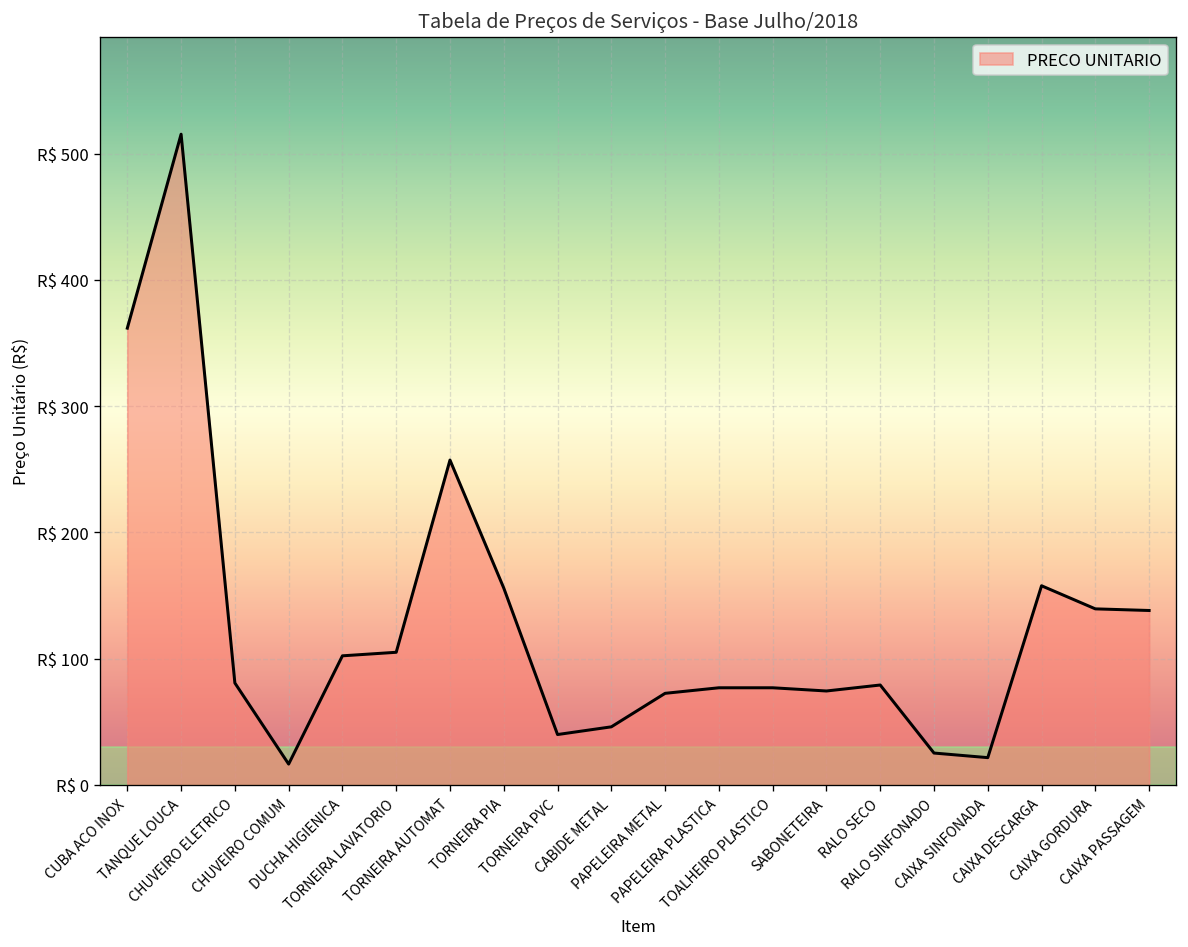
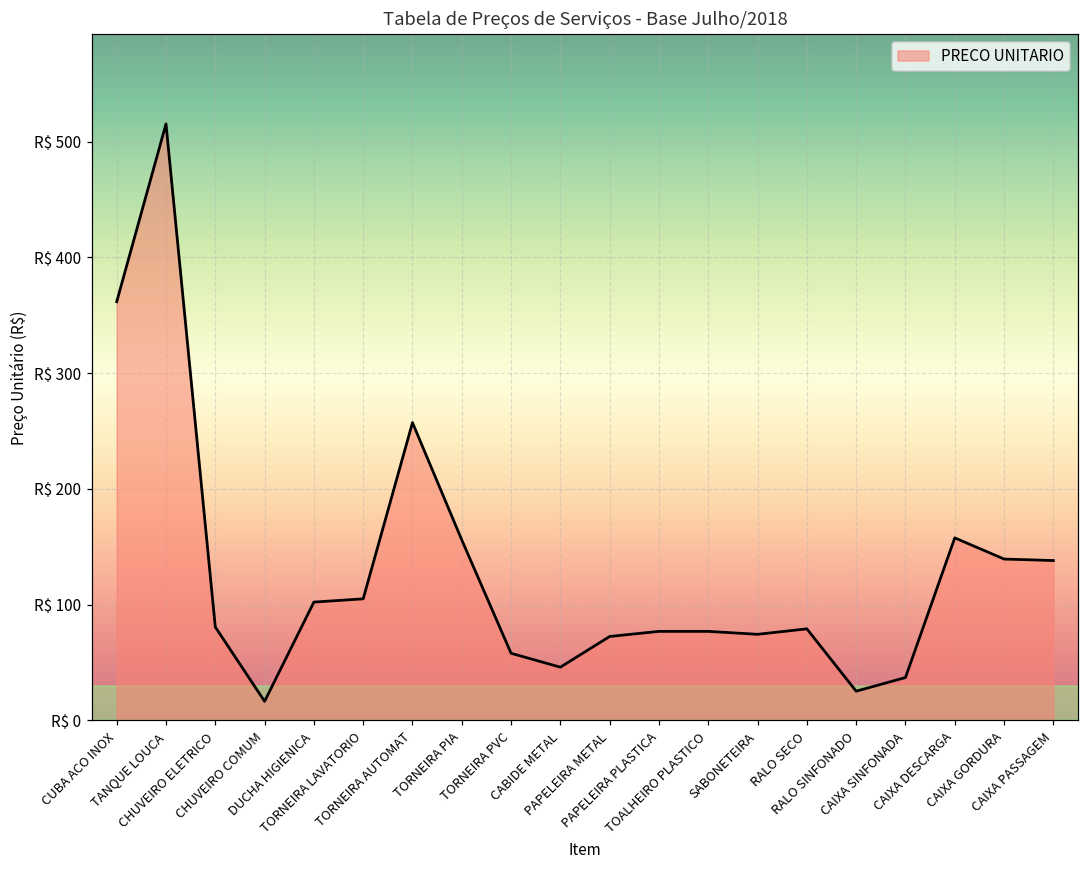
  {
    "CUBA ACO INOX": "R$ 362",
    "TANQUE LOUCA": "R$ 515",
    "CHUVEIRO ELETRICO": "R$ 81",
    "CHUVEIRO COMUM": "R$ 16",
    "DUCHA HIGIENICA": "R$ 102",
    "TORNEIRA LAVATORIO": "R$ 105",
    "TORNEIRA AUTOMAT": "R$ 257",
    "TORNEIRA PIA": "R$ 156",
-   "TORNEIRA PVC": "R$ 40",
+   "TORNEIRA PVC": "R$ 58",
    "CABIDE METAL": "R$ 46",
    "PAPELEIRA METAL": "R$ 73",
    "PAPELEIRA PLASTICA": "R$ 77",
    "TOALHEIRO PLASTICO": "R$ 77",
    "SABONETEIRA": "R$ 74",
    "RALO SECO": "R$ 79",
    "RALO SINFONADO": "R$ 25",
-   "CAIXA SINFONADA": "R$ 22",
+   "CAIXA SINFONADA": "R$ 37",
    "CAIXA DESCARGA": "R$ 158",
    "CAIXA GORDURA": "R$ 139",
    "CAIXA PASSAGEM": "R$ 138"
  }
